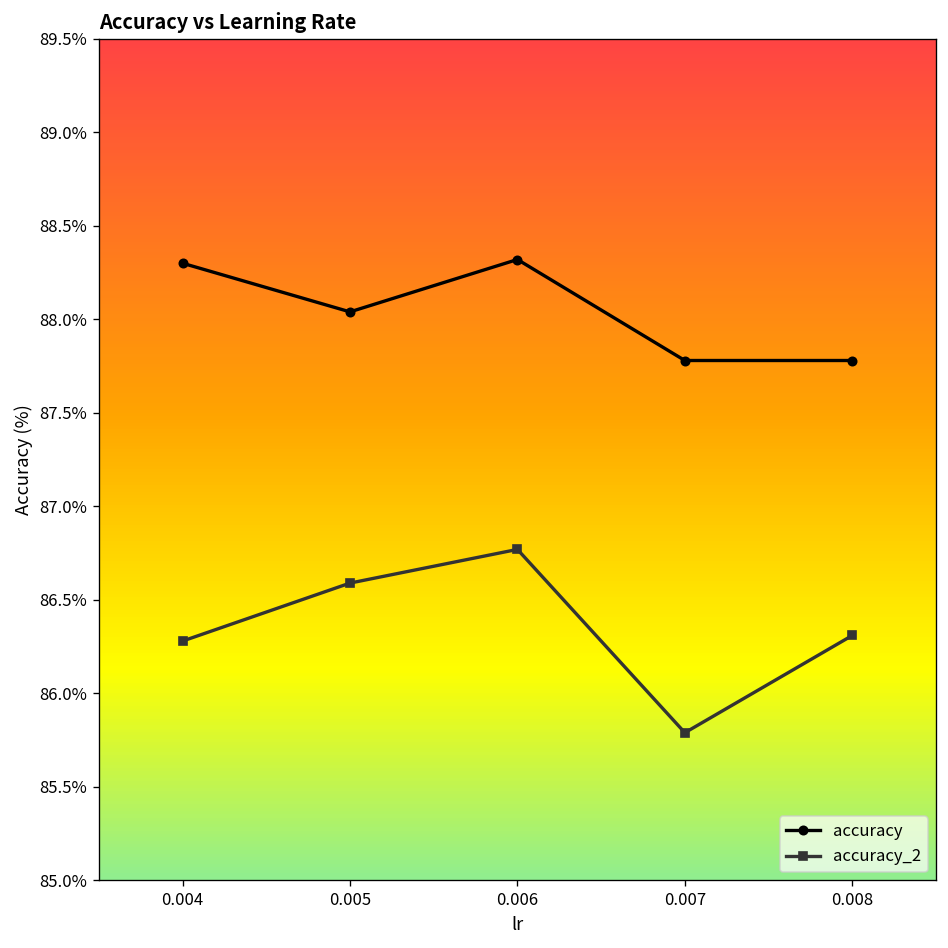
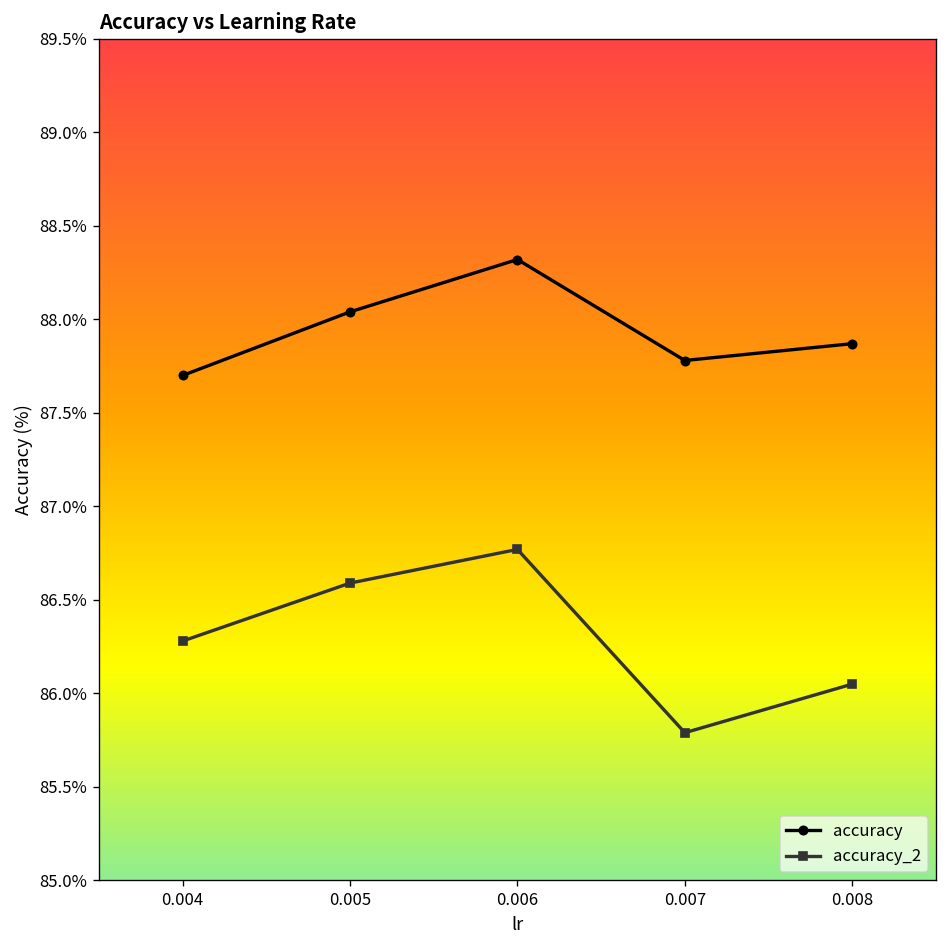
  {
    "accuracy": {
-     "0.004": "88.3%",
+     "0.004": "87.7%",
      "0.005": "88.04%",
      "0.006": "88.32%",
      "0.007": "87.78%",
-     "0.008": "87.78%"
+     "0.008": "87.87%"
    },
    "accuracy_2": {
      "0.004": "86.28%",
      "0.005": "86.59%",
      "0.006": "86.77%",
      "0.007": "85.79%",
-     "0.008": "86.31%"
+     "0.008": "86.05%"
    }
  }
